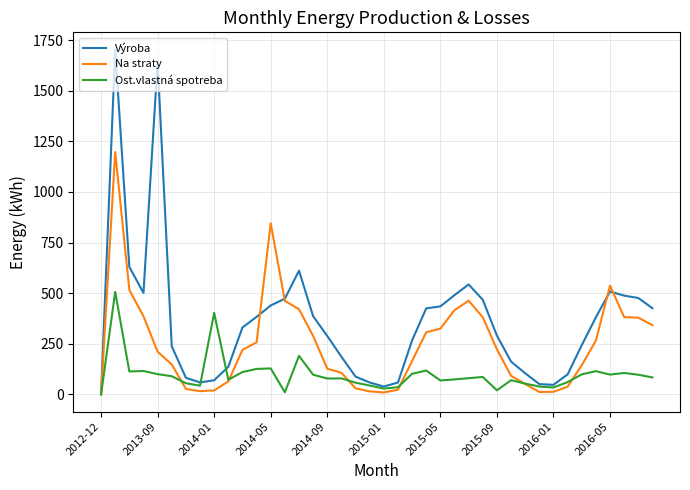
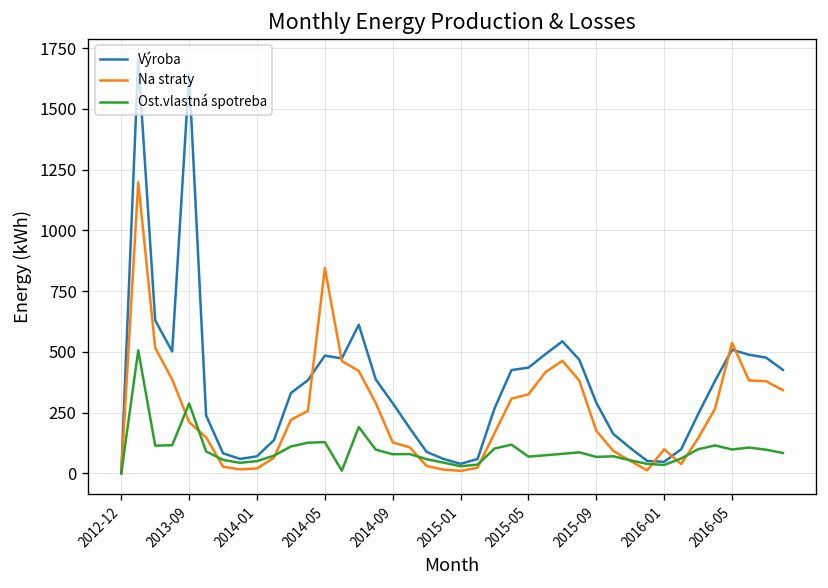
  {
    "Výroba": {
      "2014-01": 70,
-     "2014-05": 440,
+     "2014-05": 480,
      "2014-09": 290,
      "2015-05": 430,
      "2015-09": 290,
      "2016-01": 50,
      "2016-05": 510
    },
    "Na straty": {
      "2013-09": 210,
      "2014-01": 20,
      "2014-05": 850,
      "2014-09": 130,
      "2015-01": 10,
      "2015-05": 330,
-     "2015-09": 220,
-     "2016-01": 10,
+     "2015-09": 180,
+     "2016-01": 100,
      "2016-05": 540
    },
    "Ost.vlastná spotreba": {
-     "2013-09": 100,
-     "2014-01": 400,
+     "2013-09": 290,
+     "2014-01": 50,
      "2014-05": 130,
      "2014-09": 80,
      "2015-05": 70,
-     "2015-09": 20,
+     "2015-09": 70,
      "2016-01": 30,
      "2016-05": 100
    }
  }
